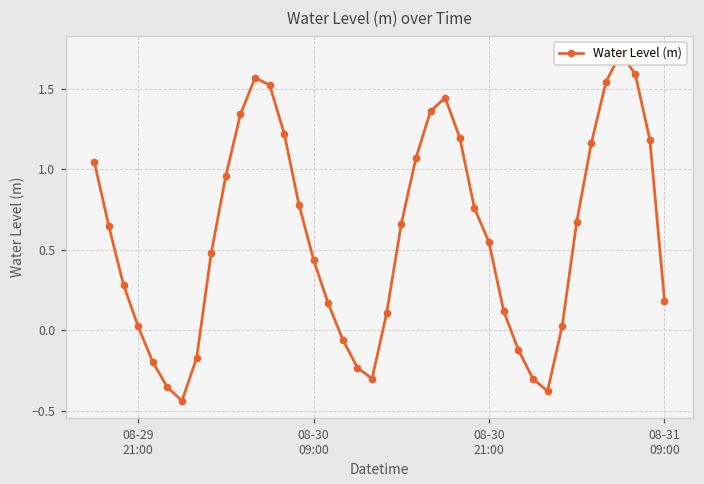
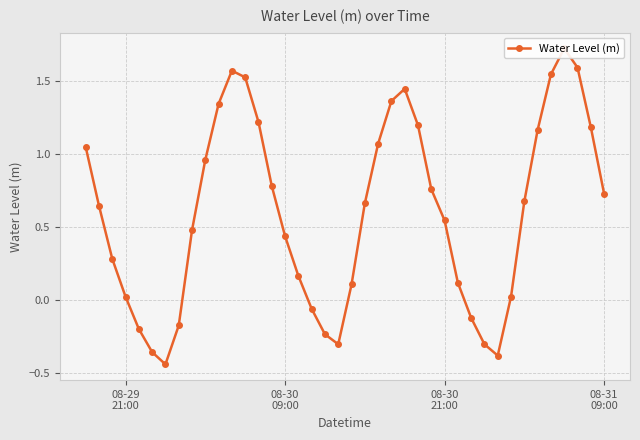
  {
    "08-29 21:00": 0.02,
    "08-30 09:00": 0.44,
    "08-30 21:00": 0.55,
-   "08-31 09:00": 0.18
+   "08-31 09:00": 0.73
  }
